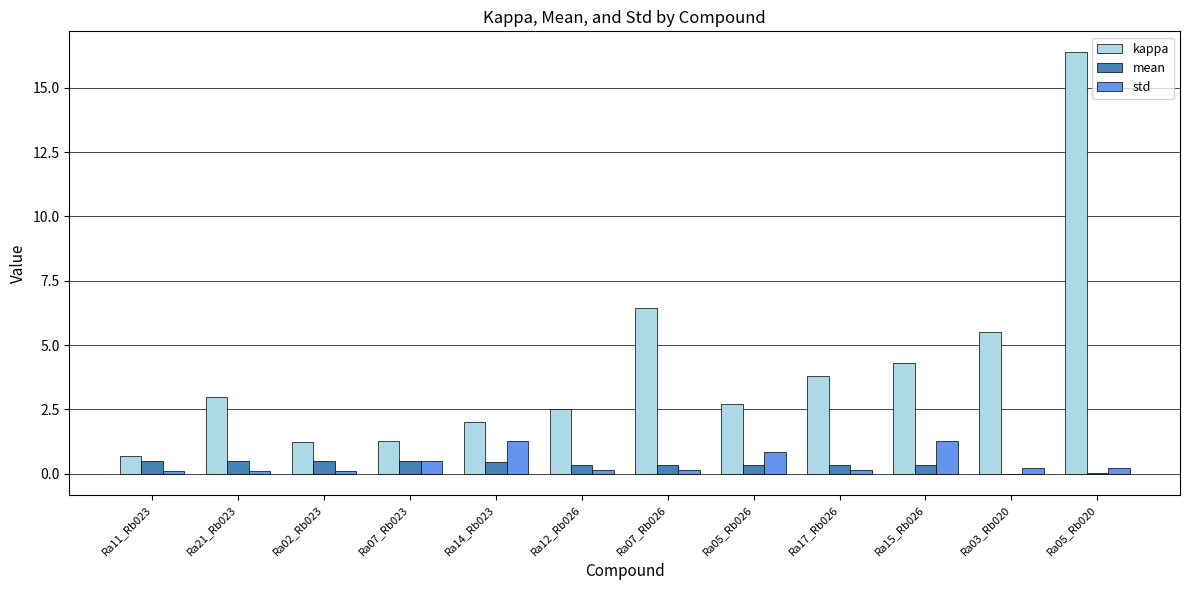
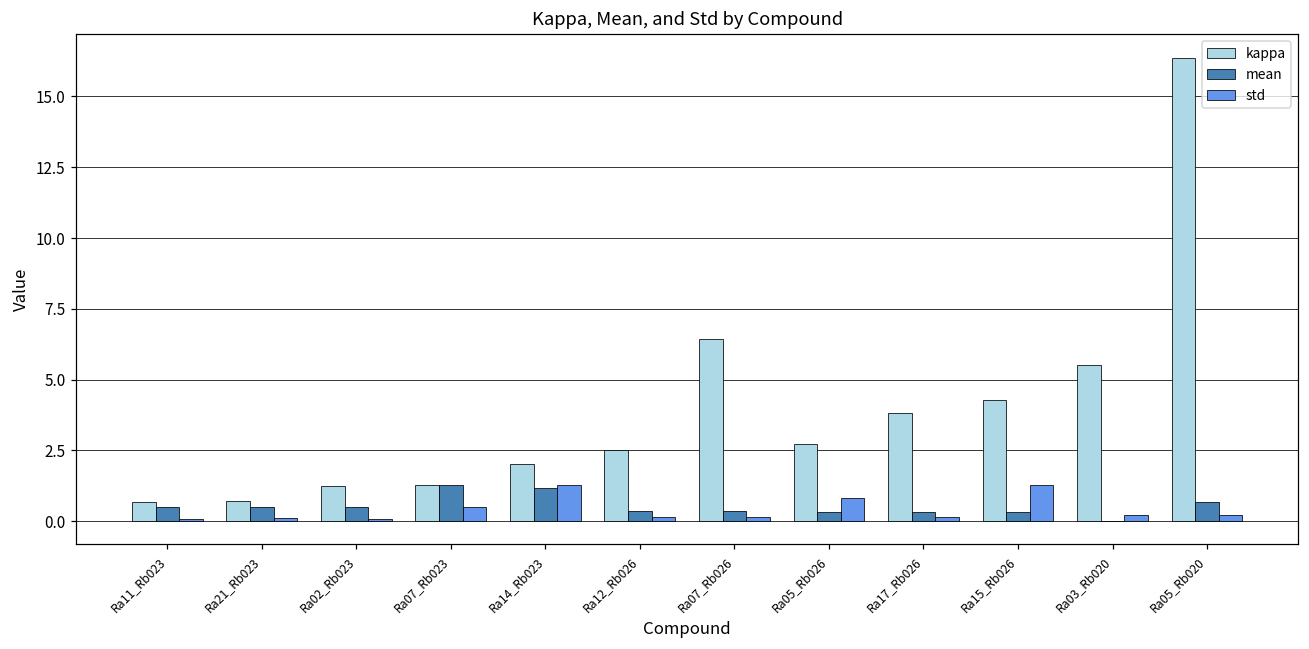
  {
    "kappa": {
      "Ra11_Rb023": 0.7,
-     "Ra21_Rb023": 3.0,
+     "Ra21_Rb023": 0.7,
      "Ra02_Rb023": 1.2,
      "Ra07_Rb023": 1.3,
      "Ra14_Rb023": 2.0,
      "Ra12_Rb026": 2.5,
      "Ra07_Rb026": 6.4,
      "Ra05_Rb026": 2.7,
      "Ra17_Rb026": 3.8,
      "Ra15_Rb026": 4.3,
      "Ra03_Rb020": 5.5,
      "Ra05_Rb020": 16.4
    },
    "mean": {
      "Ra11_Rb023": 0.5,
      "Ra21_Rb023": 0.5,
      "Ra02_Rb023": 0.5,
-     "Ra07_Rb023": 0.5,
-     "Ra14_Rb023": 0.5,
+     "Ra07_Rb023": 1.3,
+     "Ra14_Rb023": 1.2,
      "Ra12_Rb026": 0.4,
      "Ra07_Rb026": 0.4,
      "Ra05_Rb026": 0.3,
      "Ra17_Rb026": 0.3,
      "Ra15_Rb026": 0.3,
-     "Ra05_Rb020": 0.0
+     "Ra05_Rb020": 0.7
    },
    "std": {
      "Ra07_Rb023": 0.5,
      "Ra14_Rb023": 1.3,
      "Ra12_Rb026": 0.1,
      "Ra07_Rb026": 0.2,
      "Ra05_Rb026": 0.8,
      "Ra17_Rb026": 0.2,
      "Ra15_Rb026": 1.3,
      "Ra03_Rb020": 0.2,
      "Ra05_Rb020": 0.2
    }
  }
